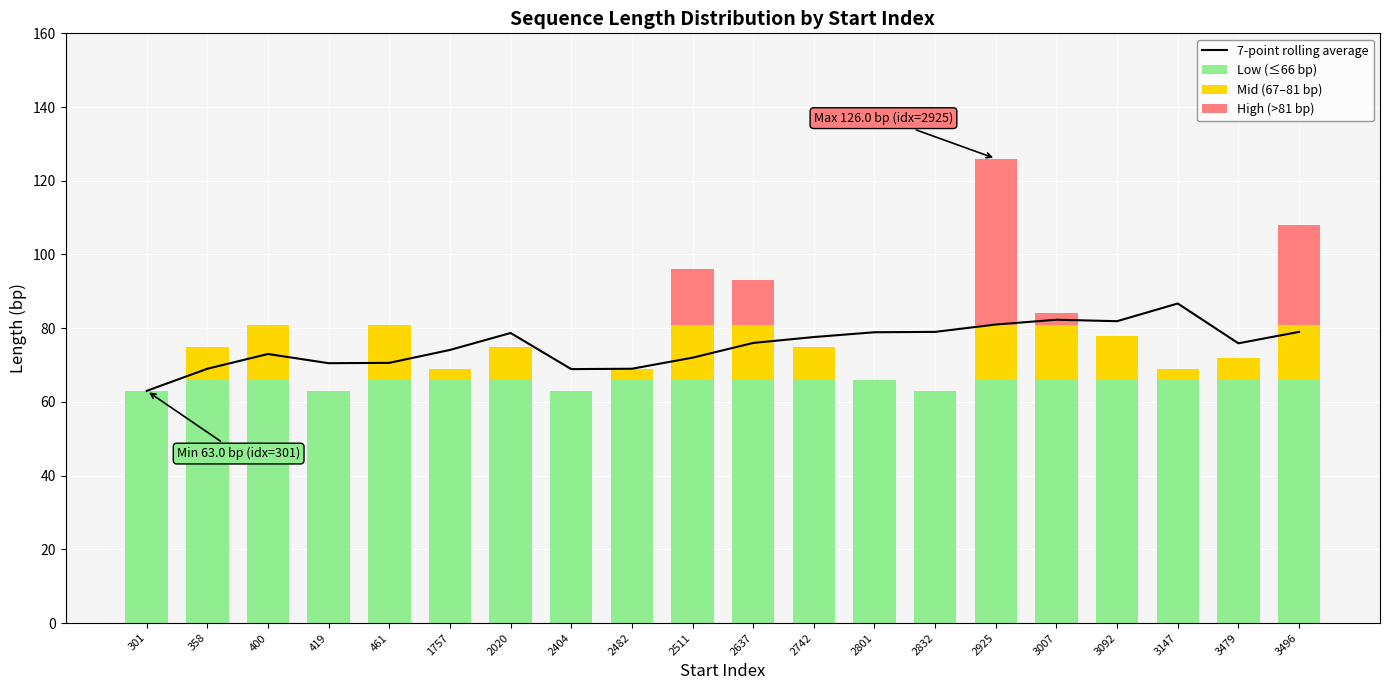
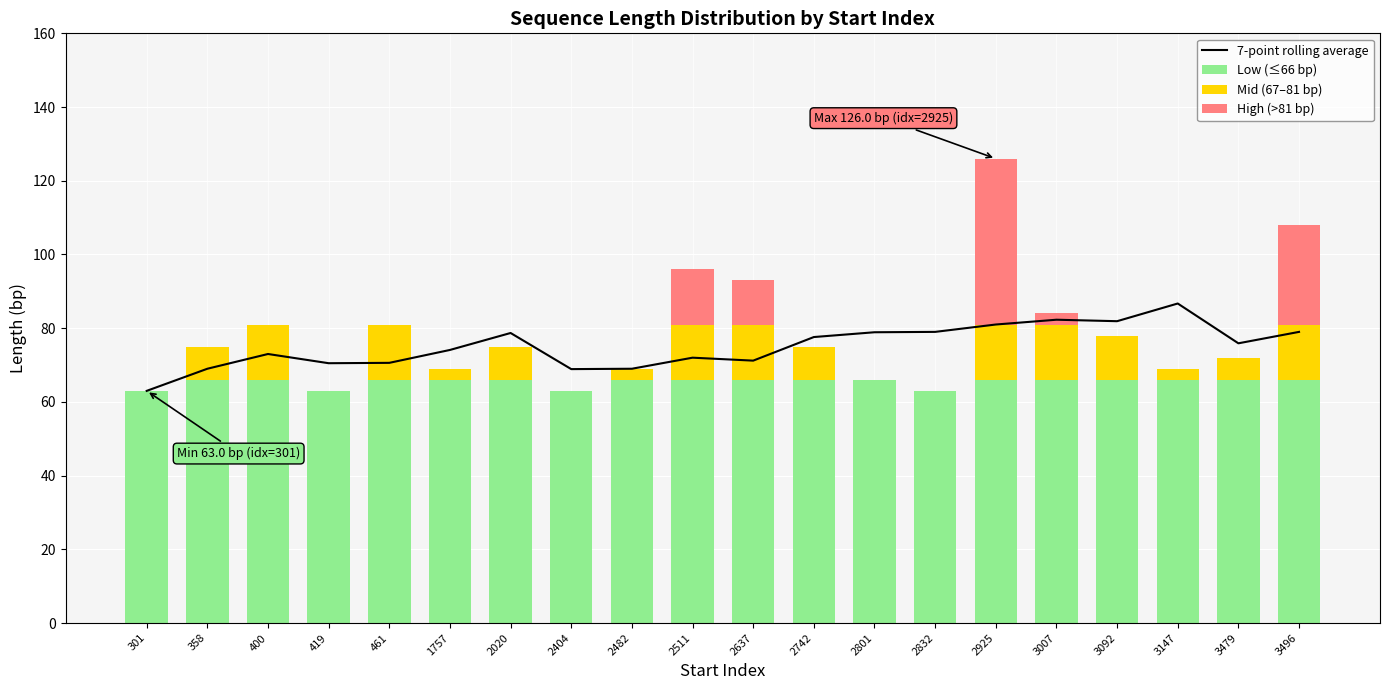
  {
    "7-point rolling average": {
      "301": 63,
      "358": 69,
      "400": 73,
      "419": 71,
      "461": 71,
      "1757": 74,
      "2020": 79,
      "2404": 69,
      "2482": 69,
      "2511": 72,
-     "2637": 76,
+     "2637": 71,
      "2742": 78,
      "2801": 79,
      "2832": 79,
      "2925": 81,
      "3007": 82,
      "3092": 82,
      "3147": 87,
      "3479": 76,
      "3496": 79
    },
    "Low (≤66 bp)": {
      "301": 63,
      "400": 66,
      "419": 63,
      "461": 66,
      "1757": 66,
      "2020": 66,
      "2404": 63,
      "2482": 66,
      "2511": 66,
      "2637": 66,
      "2742": 66,
      "2801": 66,
      "2832": 63,
      "2925": 66,
      "3007": 66,
      "3092": 66,
      "3147": 66,
      "3479": 66,
      "3496": 66
    }
  }
